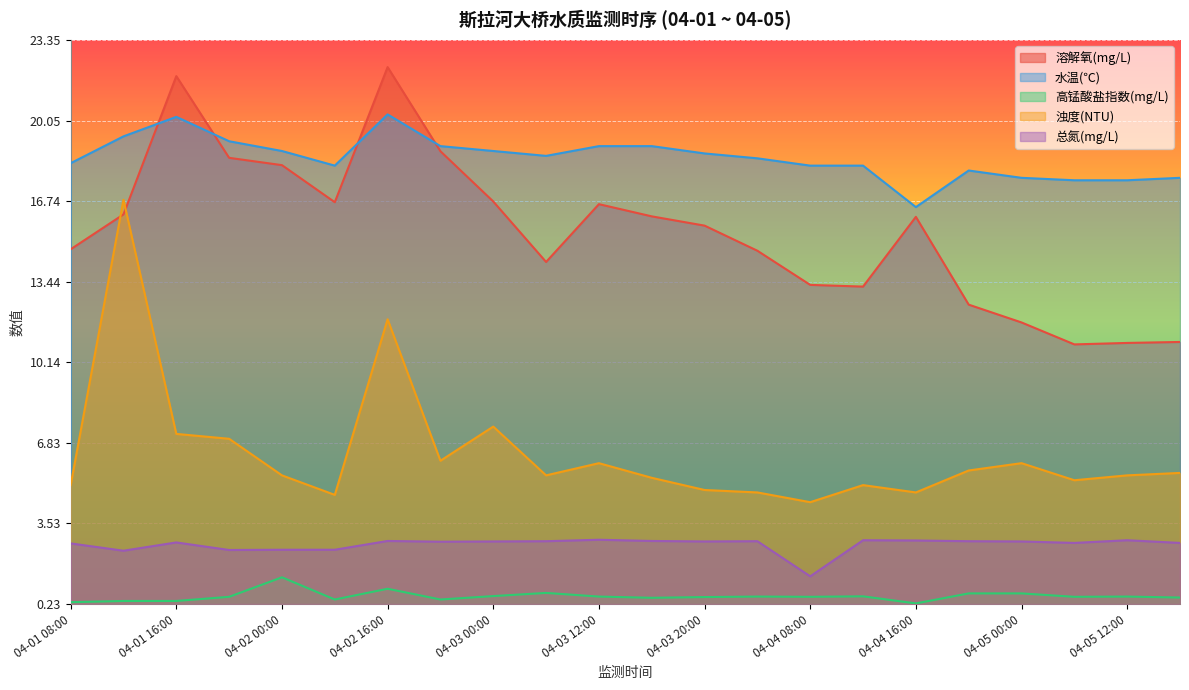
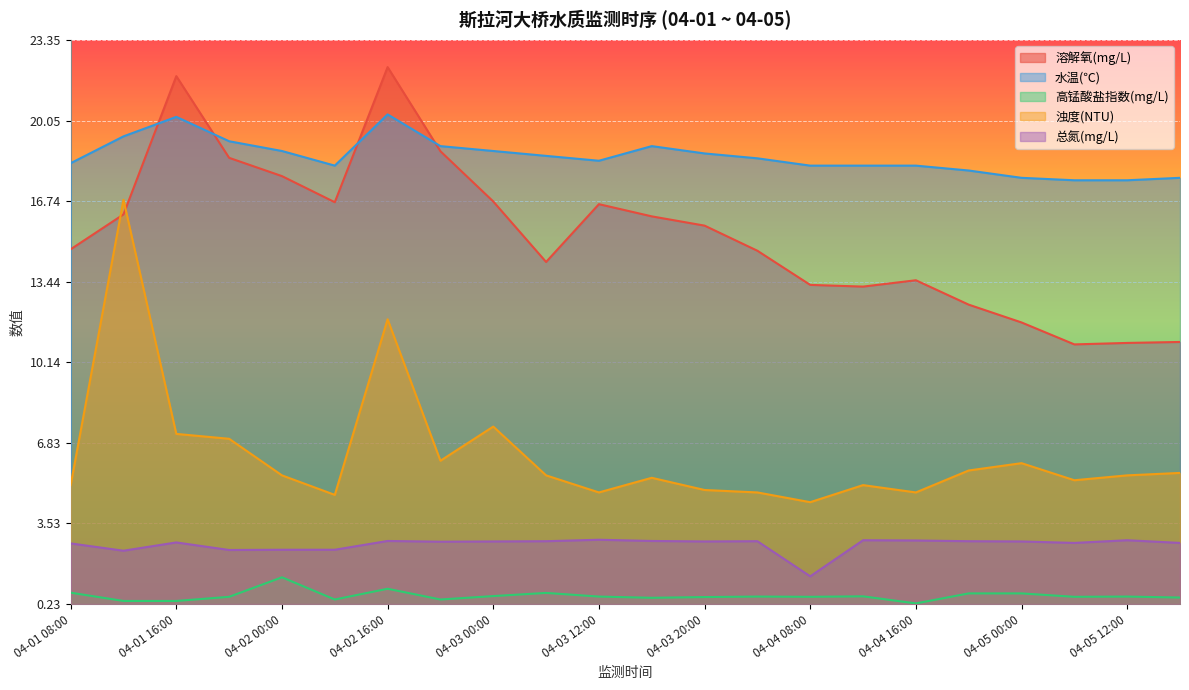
  {
    "溶解氧(mg/L)": {
      "04-01 08:00": 14.8,
      "04-01 16:00": 21.9,
-     "04-02 00:00": 18.2,
+     "04-02 00:00": 17.8,
      "04-02 16:00": 22.2,
      "04-03 00:00": 16.7,
      "04-03 12:00": 16.6,
      "04-03 20:00": 15.7,
      "04-04 08:00": 13.3,
-     "04-04 16:00": 16.1,
+     "04-04 16:00": 13.5,
      "04-05 00:00": 11.8,
      "04-05 12:00": 10.9
    },
    "水温(℃)": {
      "04-01 08:00": 18.3,
      "04-01 16:00": 20.2,
      "04-02 00:00": 18.8,
      "04-02 16:00": 20.3,
      "04-03 00:00": 18.8,
-     "04-03 12:00": 19.0,
+     "04-03 12:00": 18.4,
      "04-03 20:00": 18.7,
      "04-04 08:00": 18.2,
-     "04-04 16:00": 16.5,
+     "04-04 16:00": 18.2,
      "04-05 00:00": 17.7,
      "04-05 12:00": 17.6
    },
    "高锰酸盐指数(mg/L)": {
-     "04-01 08:00": 0.3,
+     "04-01 08:00": 0.7,
      "04-01 16:00": 0.4,
      "04-02 00:00": 1.3,
      "04-02 16:00": 0.9,
      "04-03 00:00": 0.6,
      "04-03 12:00": 0.5,
      "04-03 20:00": 0.5,
      "04-04 08:00": 0.5,
      "04-04 16:00": 0.3,
      "04-05 00:00": 0.7,
      "04-05 12:00": 0.5
    },
    "浊度(NTU)": {
      "04-01 08:00": 5.1,
      "04-01 16:00": 7.2,
      "04-02 00:00": 5.5,
      "04-02 16:00": 11.9,
      "04-03 00:00": 7.5,
-     "04-03 12:00": 6.0,
+     "04-03 12:00": 4.8,
      "04-03 20:00": 4.9,
      "04-04 08:00": 4.4,
      "04-04 16:00": 4.8,
      "04-05 00:00": 6.0,
      "04-05 12:00": 5.5
    },
    "总氮(mg/L)": {
      "04-01 08:00": 2.7,
      "04-01 16:00": 2.8,
      "04-02 00:00": 2.5,
      "04-02 16:00": 2.8,
      "04-03 00:00": 2.8,
      "04-03 12:00": 2.9,
      "04-03 20:00": 2.8,
      "04-04 08:00": 1.4,
      "04-04 16:00": 2.8,
      "04-05 00:00": 2.8,
      "04-05 12:00": 2.8
    }
  }
